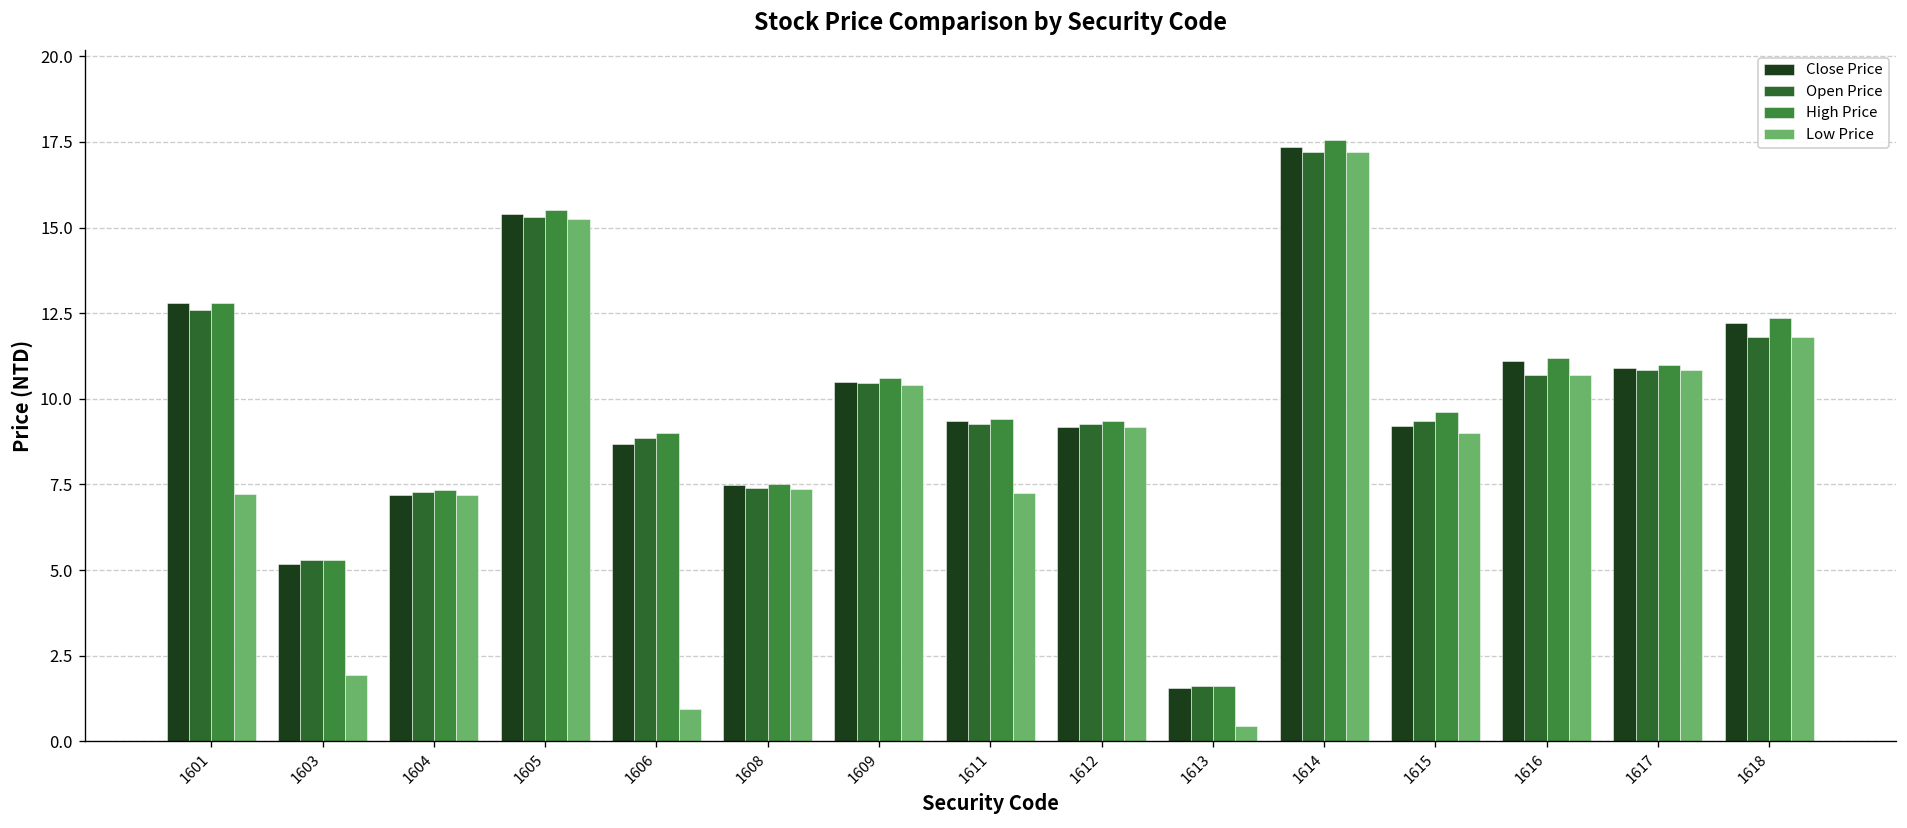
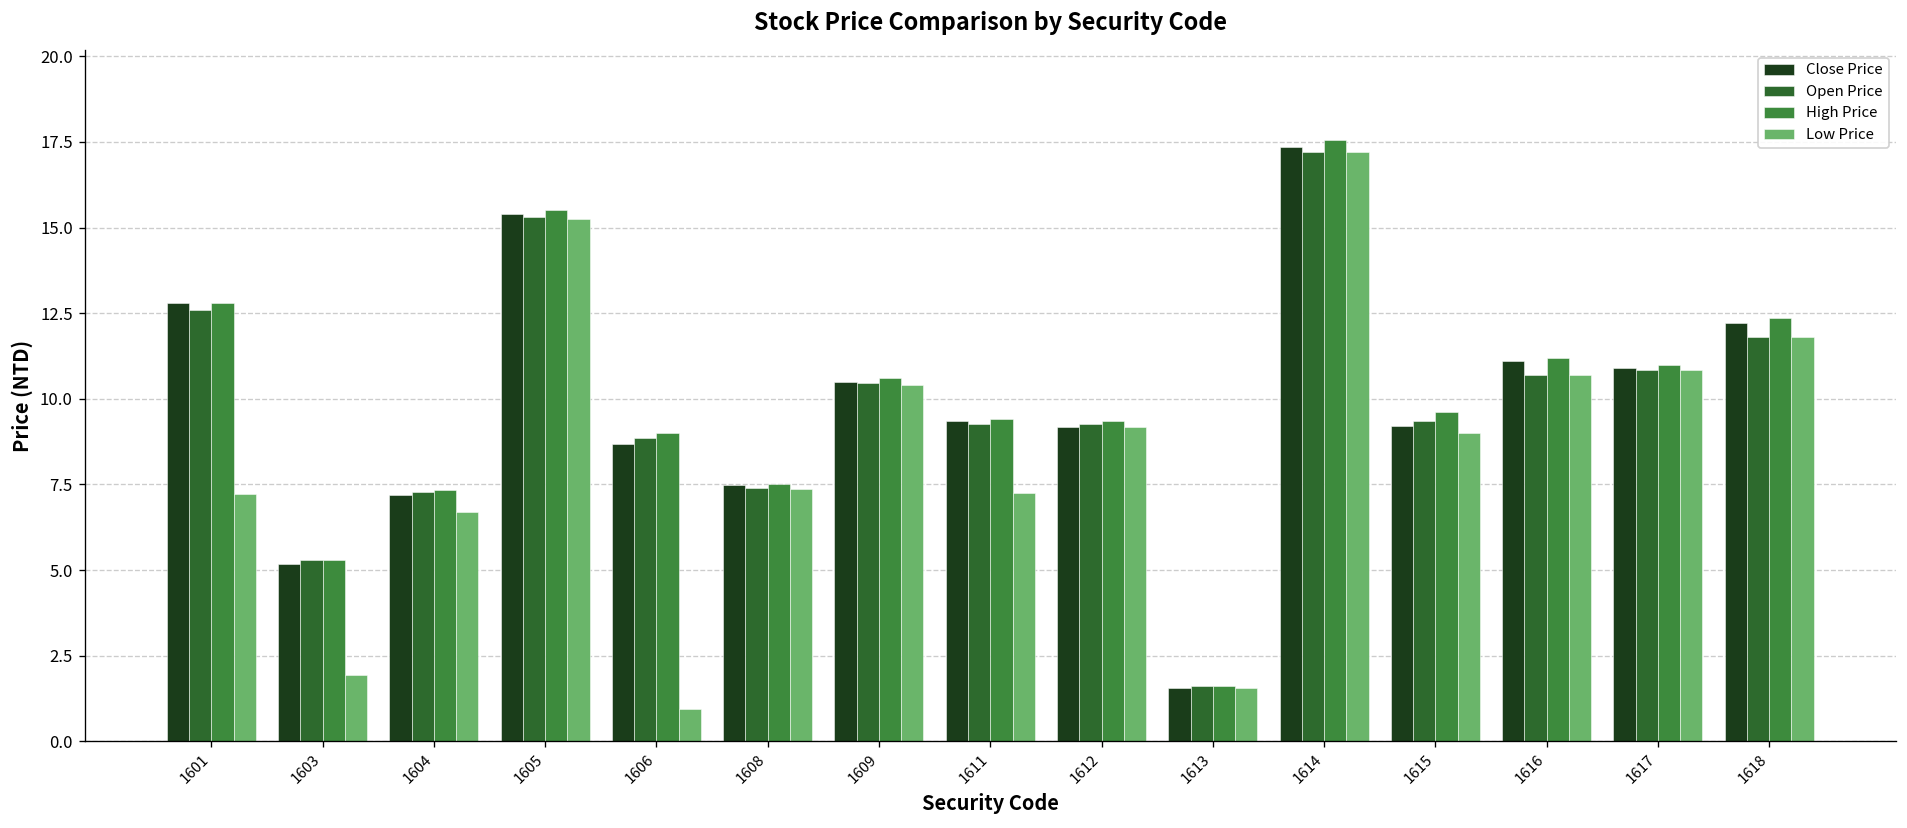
  {
    "Low Price": {
      "1601": 7.2,
      "1603": 1.9,
-     "1604": 7.2,
+     "1604": 6.7,
      "1605": 15.3,
      "1606": 0.9,
      "1608": 7.4,
      "1609": 10.4,
      "1611": 7.2,
      "1612": 9.2,
-     "1613": 0.5,
+     "1613": 1.6,
      "1614": 17.2,
      "1615": 9.0,
      "1616": 10.7,
      "1617": 10.9,
      "1618": 11.8
    }
  }
